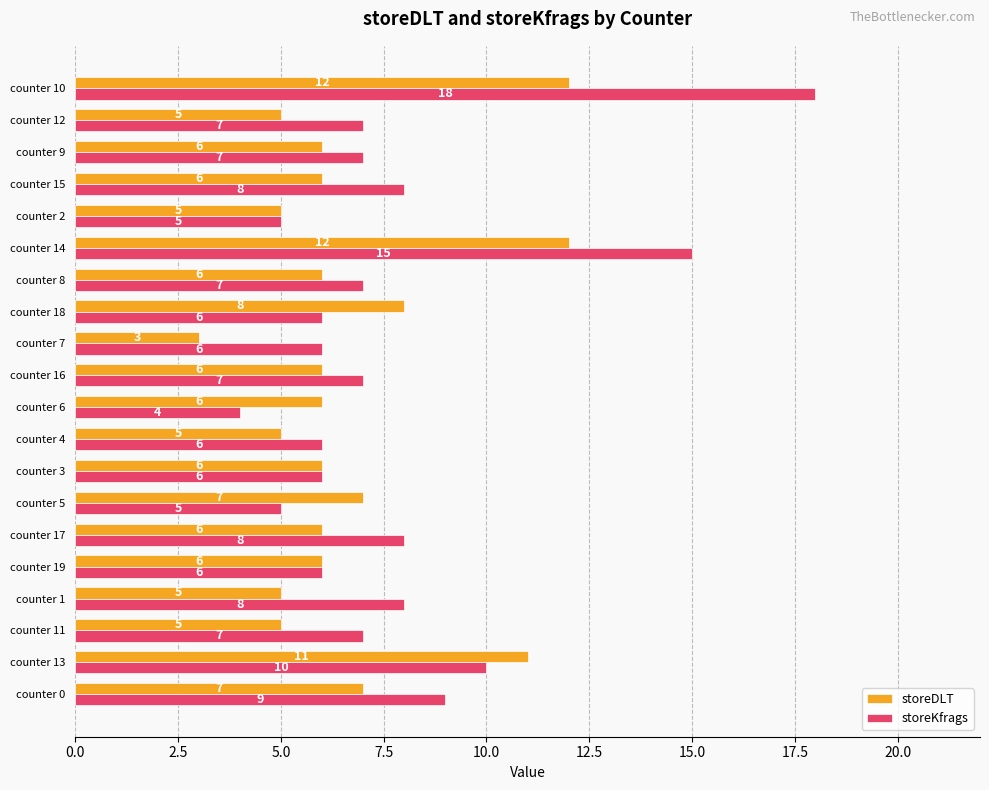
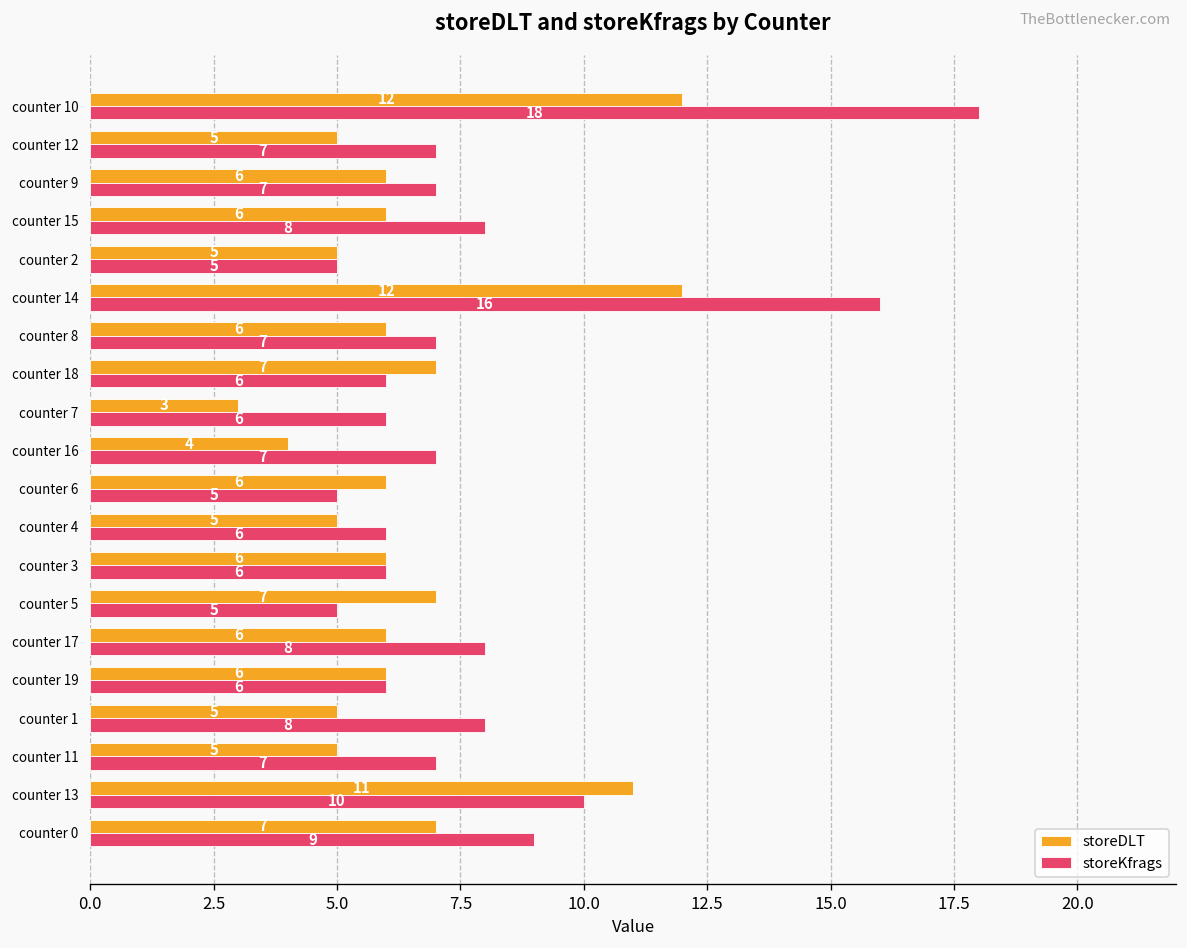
  {
    "storeDLT": {
      "counter 10": 12,
      "counter 12": 5,
      "counter 9": 6,
      "counter 15": 6,
      "counter 2": 5,
      "counter 14": 12,
      "counter 8": 6,
-     "counter 18": 8,
+     "counter 18": 7,
      "counter 7": 3,
-     "counter 16": 6,
+     "counter 16": 4,
      "counter 6": 6,
      "counter 4": 5,
      "counter 3": 6,
      "counter 5": 7,
      "counter 17": 6,
      "counter 19": 6,
      "counter 1": 5,
      "counter 11": 5,
      "counter 13": 11,
      "counter 0": 7
    },
    "storeKfrags": {
      "counter 10": 18,
      "counter 12": 7,
      "counter 9": 7,
      "counter 15": 8,
      "counter 2": 5,
-     "counter 14": 15,
+     "counter 14": 16,
      "counter 8": 7,
      "counter 18": 6,
      "counter 7": 6,
      "counter 16": 7,
-     "counter 6": 4,
+     "counter 6": 5,
      "counter 4": 6,
      "counter 3": 6,
      "counter 5": 5,
      "counter 17": 8,
      "counter 19": 6,
      "counter 1": 8,
      "counter 11": 7,
      "counter 13": 10,
      "counter 0": 9
    }
  }
